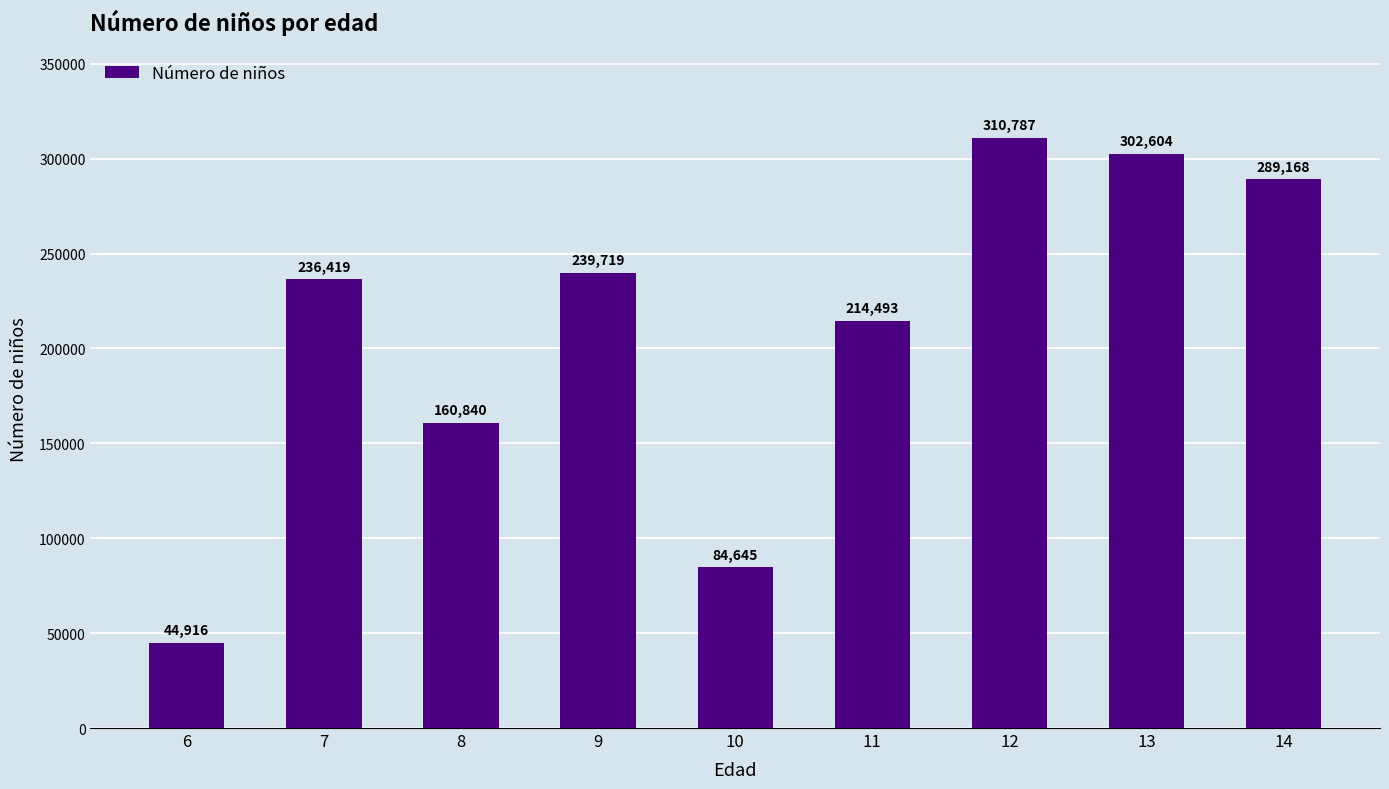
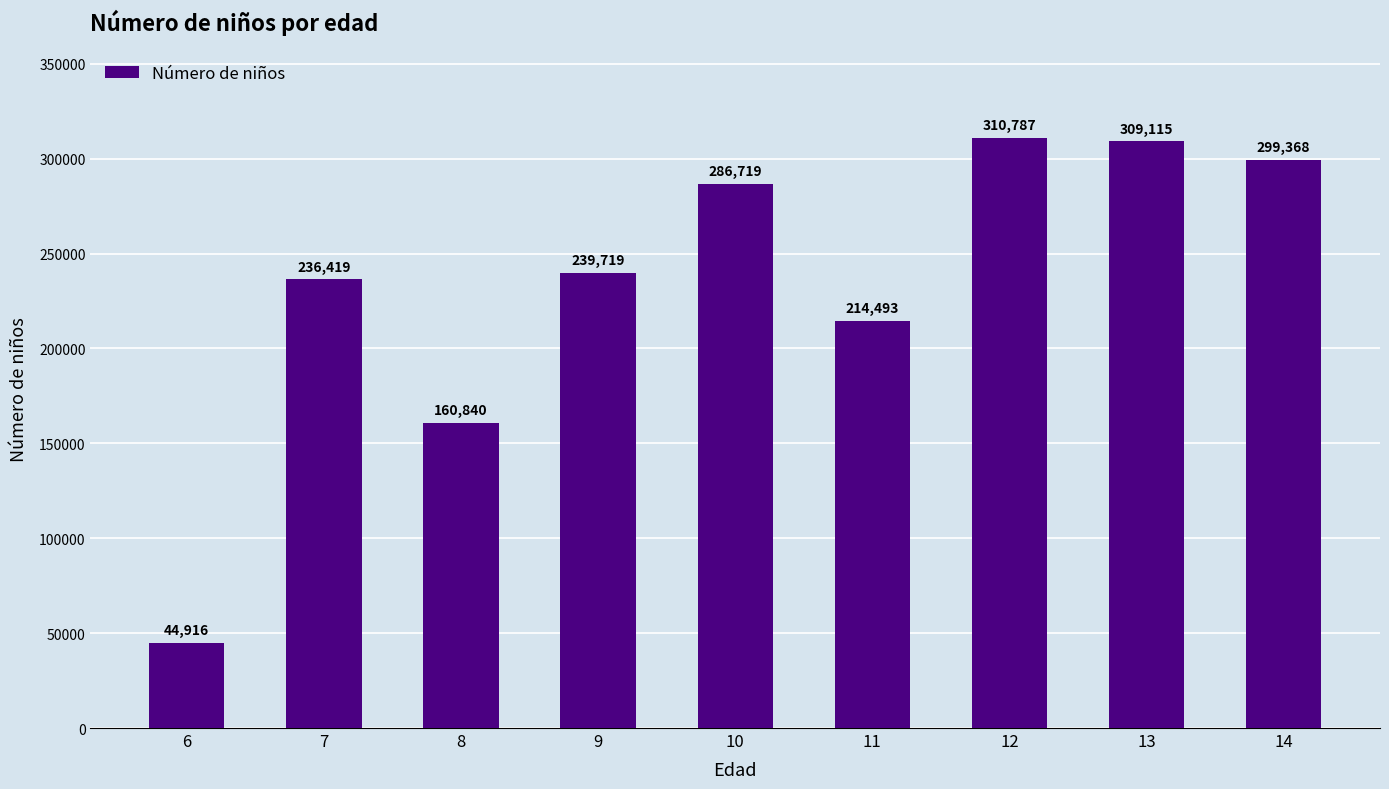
  {
    "6": "44,916",
    "7": "236,419",
    "8": "160,840",
    "9": "239,719",
-   "10": "84,645",
+   "10": "286,719",
    "11": "214,493",
    "12": "310,787",
-   "13": "302,604",
-   "14": "289,168"
+   "13": "309,115",
+   "14": "299,368"
  }
